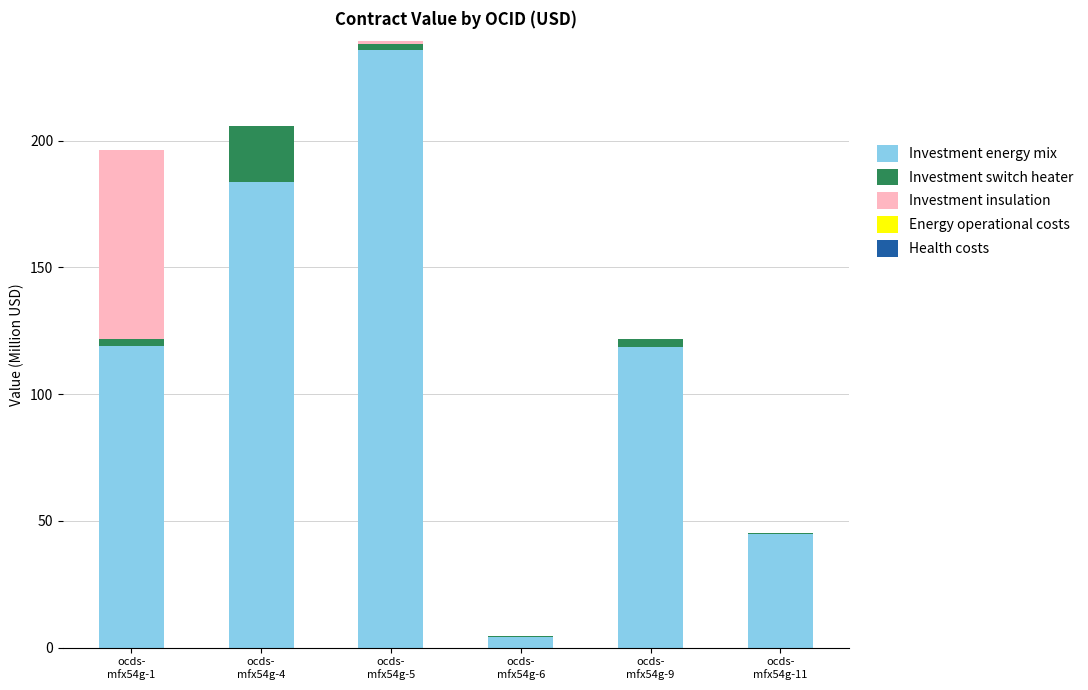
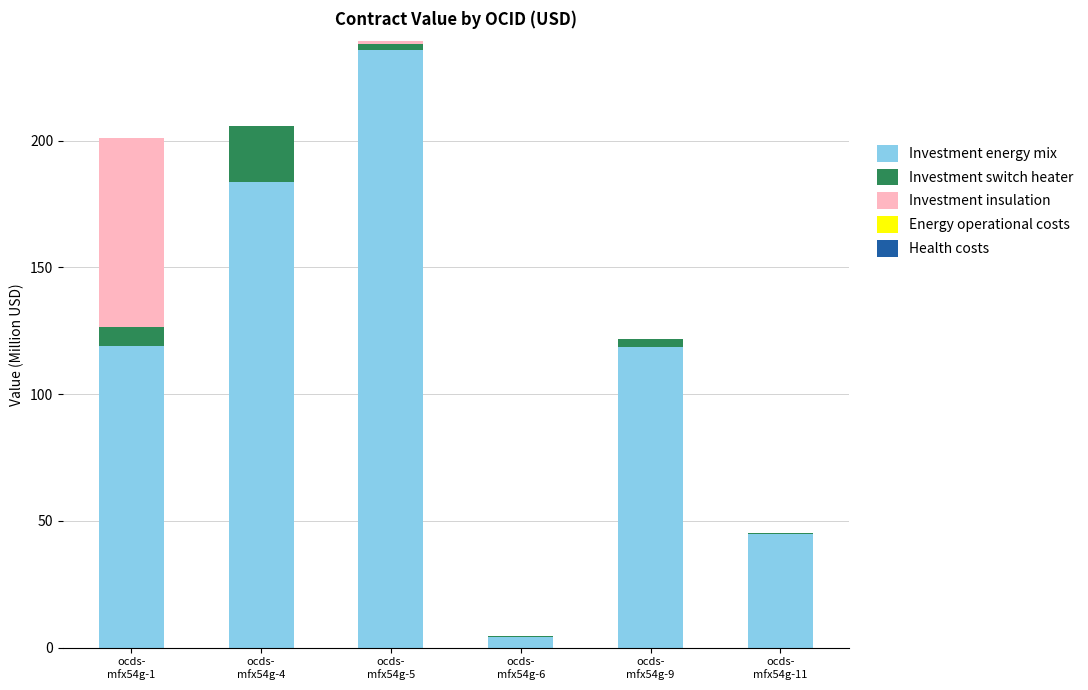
  {
    "Investment energy mix": {
      "ocds- mfx54g-1": 119,
      "ocds- mfx54g-4": 184,
      "ocds- mfx54g-5": 236,
      "ocds- mfx54g-6": 4,
      "ocds- mfx54g-9": 119,
      "ocds- mfx54g-11": 45
    },
    "Investment switch heater": {
-     "ocds- mfx54g-1": 3,
+     "ocds- mfx54g-1": 7,
      "ocds- mfx54g-4": 22,
      "ocds- mfx54g-5": 2,
      "ocds- mfx54g-9": 3
    },
    "Health costs": {
      "ocds- mfx54g-4": 0,
      "ocds- mfx54g-6": 0,
      "ocds- mfx54g-9": 0,
      "ocds- mfx54g-11": 0
    }
  }
